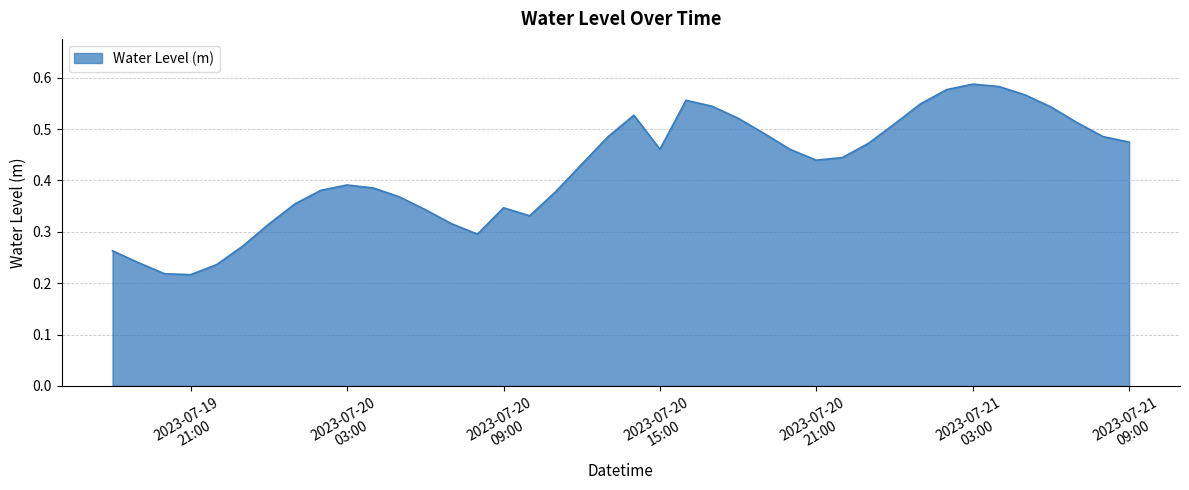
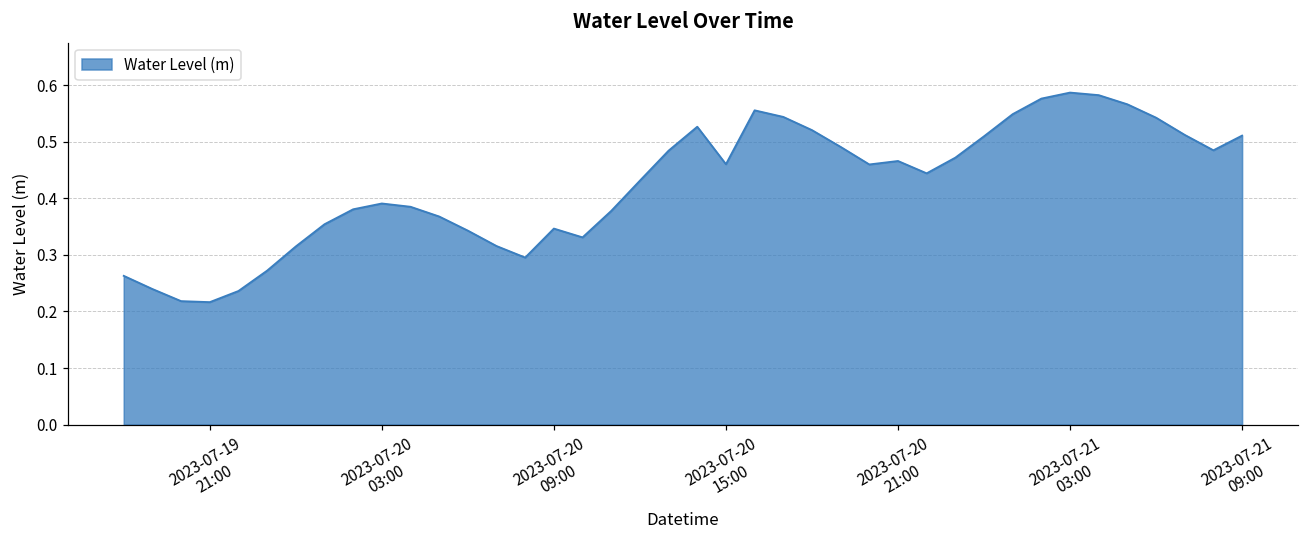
  {
    "2023-07-19 21:00": 0.22,
    "2023-07-20 03:00": 0.39,
    "2023-07-20 09:00": 0.35,
    "2023-07-20 15:00": 0.46,
-   "2023-07-20 21:00": 0.44,
+   "2023-07-20 21:00": 0.47,
    "2023-07-21 03:00": 0.59,
-   "2023-07-21 09:00": 0.47
+   "2023-07-21 09:00": 0.51
  }
